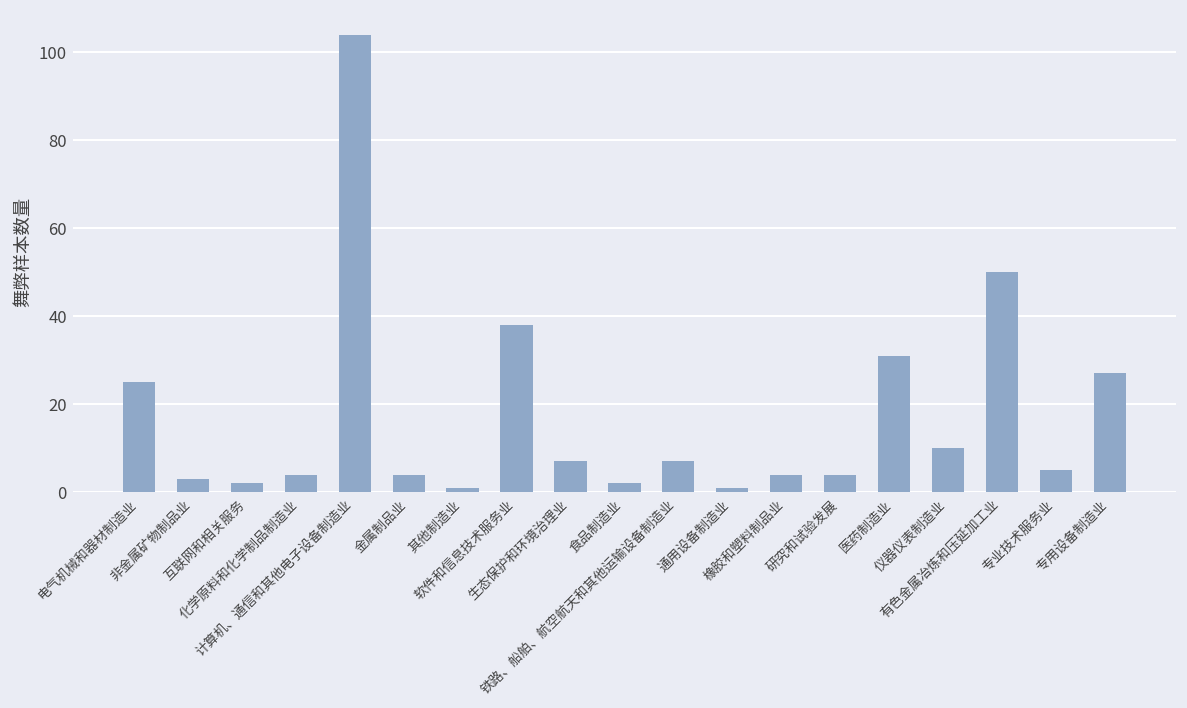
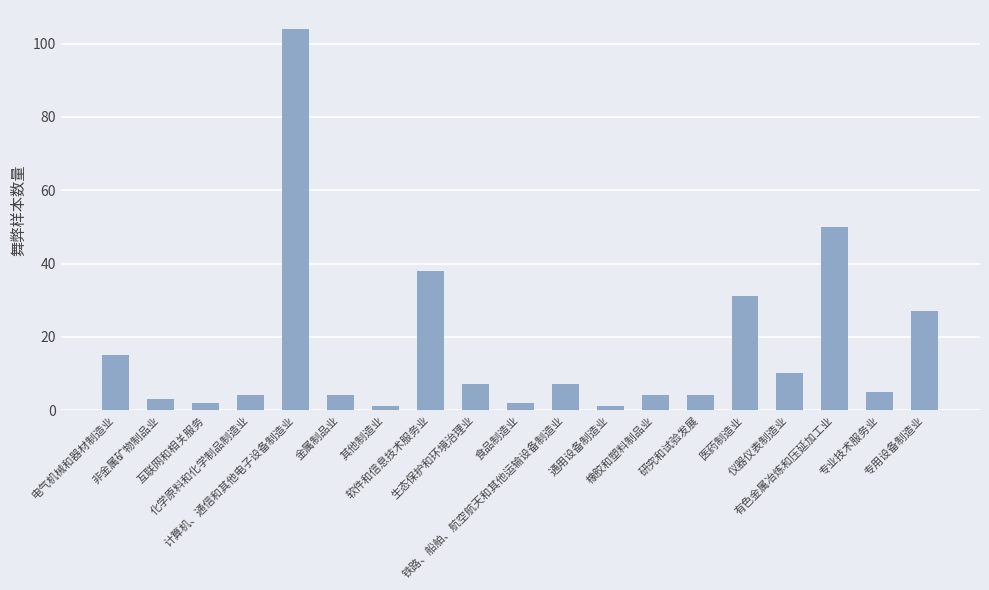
  {
-   "电气机械和器材制造业": 25,
+   "电气机械和器材制造业": 15,
    "非金属矿物制品业": 3,
    "互联网和相关服务": 2,
    "化学原料和化学制品制造业": 4,
    "计算机、通信和其他电子设备制造业": 104,
    "金属制品业": 4,
    "其他制造业": 1,
    "软件和信息技术服务业": 38,
    "生态保护和环境治理业": 7,
    "食品制造业": 2,
    "铁路、船舶、航空航天和其他运输设备制造业": 7,
    "通用设备制造业": 1,
    "橡胶和塑料制品业": 4,
    "研究和试验发展": 4,
    "医药制造业": 31,
    "仪器仪表制造业": 10,
    "有色金属冶炼和压延加工业": 50,
    "专业技术服务业": 5,
    "专用设备制造业": 27
  }
